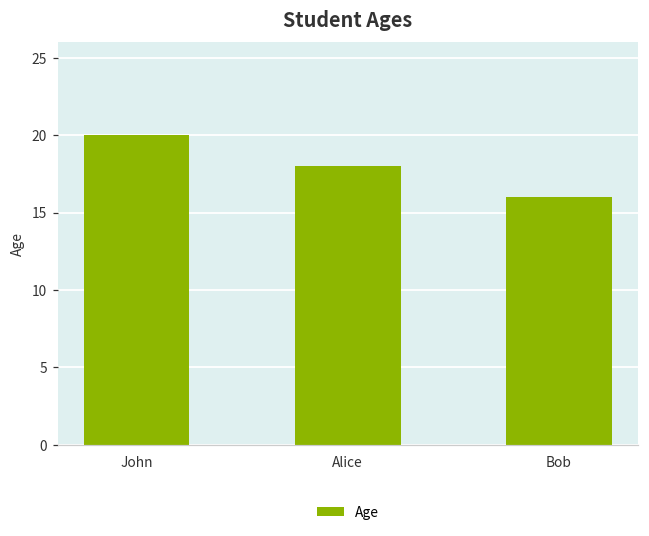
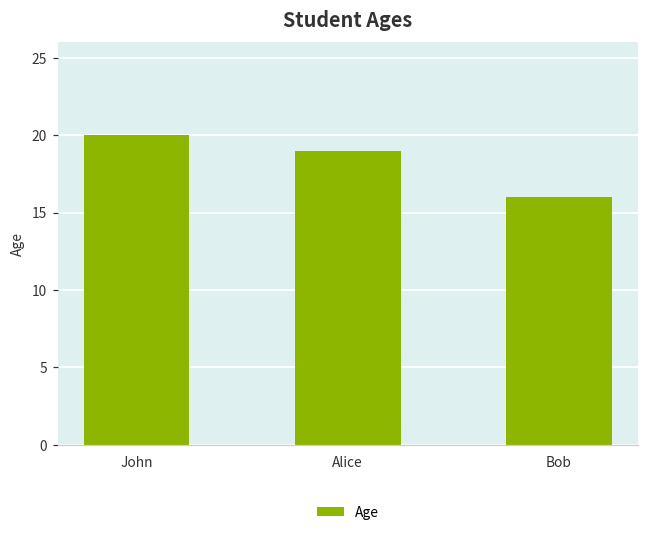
  {
    "John": 20,
-   "Alice": 18,
+   "Alice": 19,
    "Bob": 16
  }
